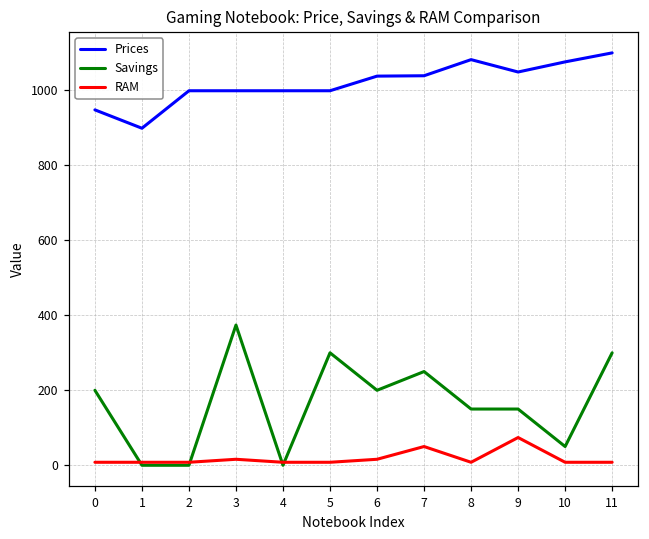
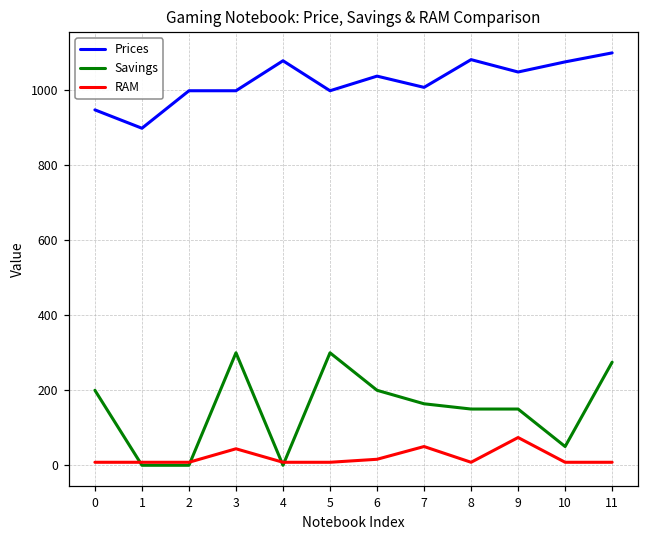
  {
    "Prices": {
      "0": 950,
      "1": 900,
      "2": 1000,
      "3": 1000,
-     "4": 1000,
+     "4": 1080,
      "5": 1000,
      "6": 1040,
-     "7": 1040,
+     "7": 1010,
      "8": 1080,
      "9": 1050,
      "10": 1080,
      "11": 1100
    },
    "Savings": {
      "0": 200,
      "1": 0,
      "2": 0,
-     "3": 370,
+     "3": 300,
      "4": 0,
      "5": 300,
      "6": 200,
-     "7": 250,
+     "7": 160,
      "8": 150,
      "9": 150,
      "10": 50,
-     "11": 300
+     "11": 280
    },
    "RAM": {
      "0": 10,
      "1": 10,
      "2": 10,
-     "3": 20,
+     "3": 40,
      "4": 10,
      "5": 10,
      "6": 20,
      "7": 50,
      "8": 10,
      "9": 70,
      "10": 10,
      "11": 10
    }
  }
